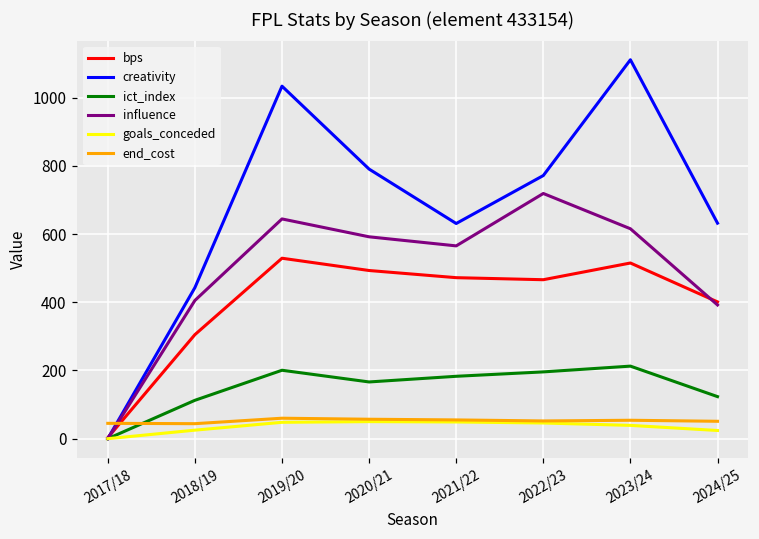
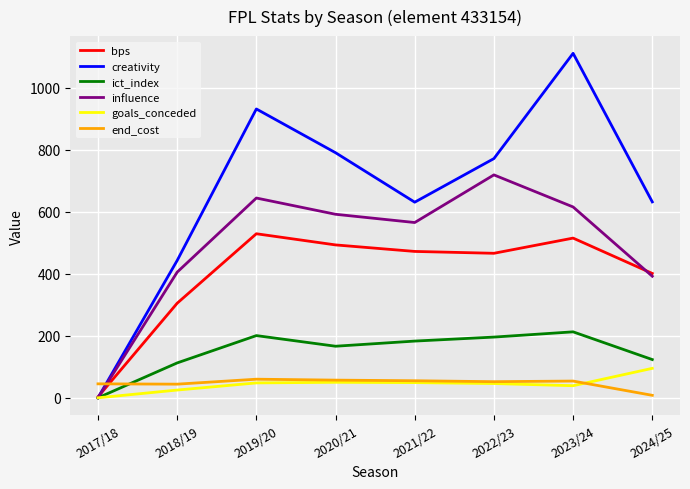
  {
    "bps": {
      "2018/19": 310,
      "2019/20": 530,
      "2020/21": 490,
      "2021/22": 470,
      "2022/23": 470,
      "2023/24": 520,
      "2024/25": 400
    },
    "creativity": {
      "2018/19": 440,
-     "2019/20": 1030,
+     "2019/20": 930,
      "2020/21": 790,
      "2021/22": 630,
      "2022/23": 770,
      "2023/24": 1110,
      "2024/25": 630
    },
    "ict_index": {
      "2018/19": 110,
      "2019/20": 200,
      "2020/21": 170,
      "2021/22": 180,
      "2022/23": 200,
      "2023/24": 210,
      "2024/25": 120
    },
    "influence": {
      "2018/19": 410,
      "2019/20": 640,
      "2020/21": 590,
      "2021/22": 570,
      "2022/23": 720,
      "2023/24": 620,
      "2024/25": 390
    },
    "goals_conceded": {
      "2018/19": 30,
      "2019/20": 50,
      "2023/24": 40,
-     "2024/25": 20
+     "2024/25": 100
    },
    "end_cost": {
      "2017/18": 50,
      "2018/19": 40,
      "2019/20": 60,
      "2023/24": 50,
-     "2024/25": 50
+     "2024/25": 10
    }
  }
